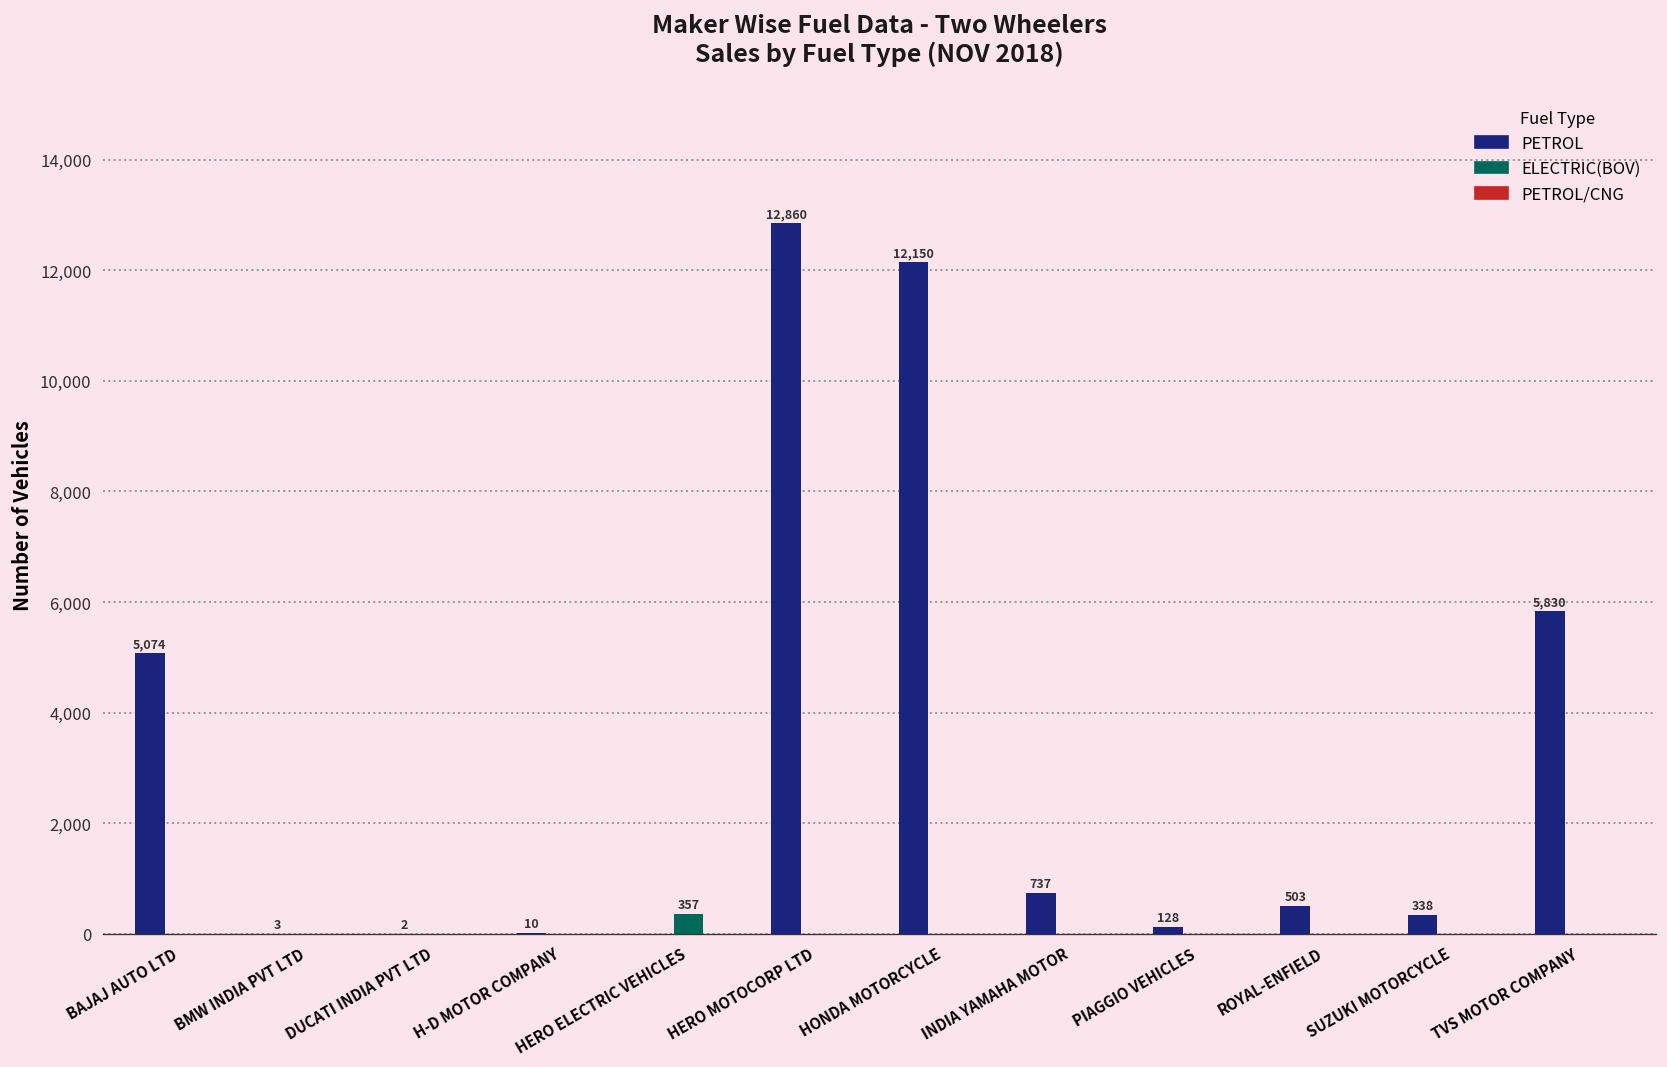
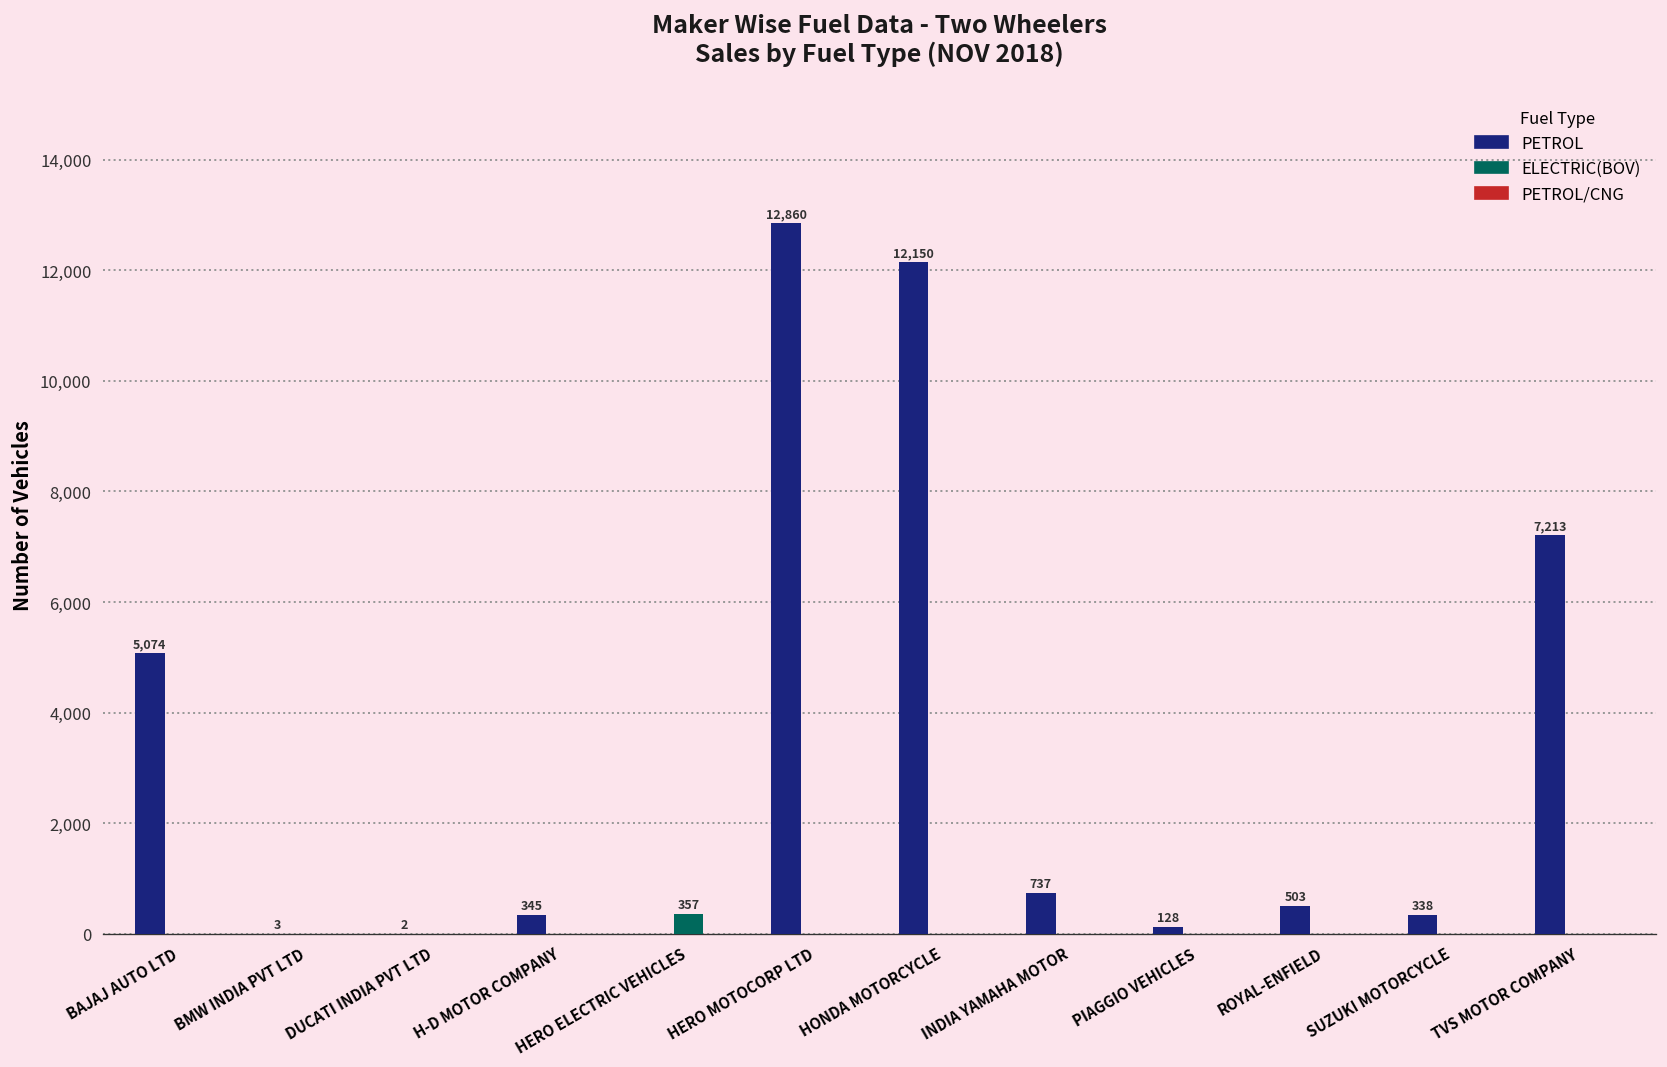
  {
    "PETROL": {
      "BAJAJ AUTO LTD": "5,074",
      "BMW INDIA PVT LTD": "3",
      "DUCATI INDIA PVT LTD": "2",
-     "H-D MOTOR COMPANY": "10",
+     "H-D MOTOR COMPANY": "345",
      "HERO MOTOCORP LTD": "12,860",
      "HONDA MOTORCYCLE": "12,150",
      "INDIA YAMAHA MOTOR": "737",
      "PIAGGIO VEHICLES": "128",
      "ROYAL-ENFIELD": "503",
      "SUZUKI MOTORCYCLE": "338",
-     "TVS MOTOR COMPANY": "5,830"
+     "TVS MOTOR COMPANY": "7,213"
    },
    "ELECTRIC(BOV)": {
      "HERO ELECTRIC VEHICLES": "357"
    },
    "PETROL/CNG": {
      "BAJAJ AUTO LTD": "0",
      "BMW INDIA PVT LTD": "0",
      "DUCATI INDIA PVT LTD": "0",
      "H-D MOTOR COMPANY": "0",
      "HERO ELECTRIC VEHICLES": "0",
      "HERO MOTOCORP LTD": "0",
      "HONDA MOTORCYCLE": "0",
      "INDIA YAMAHA MOTOR": "0",
      "PIAGGIO VEHICLES": "0",
      "ROYAL-ENFIELD": "0",
      "SUZUKI MOTORCYCLE": "0",
      "TVS MOTOR COMPANY": "0"
    }
  }
